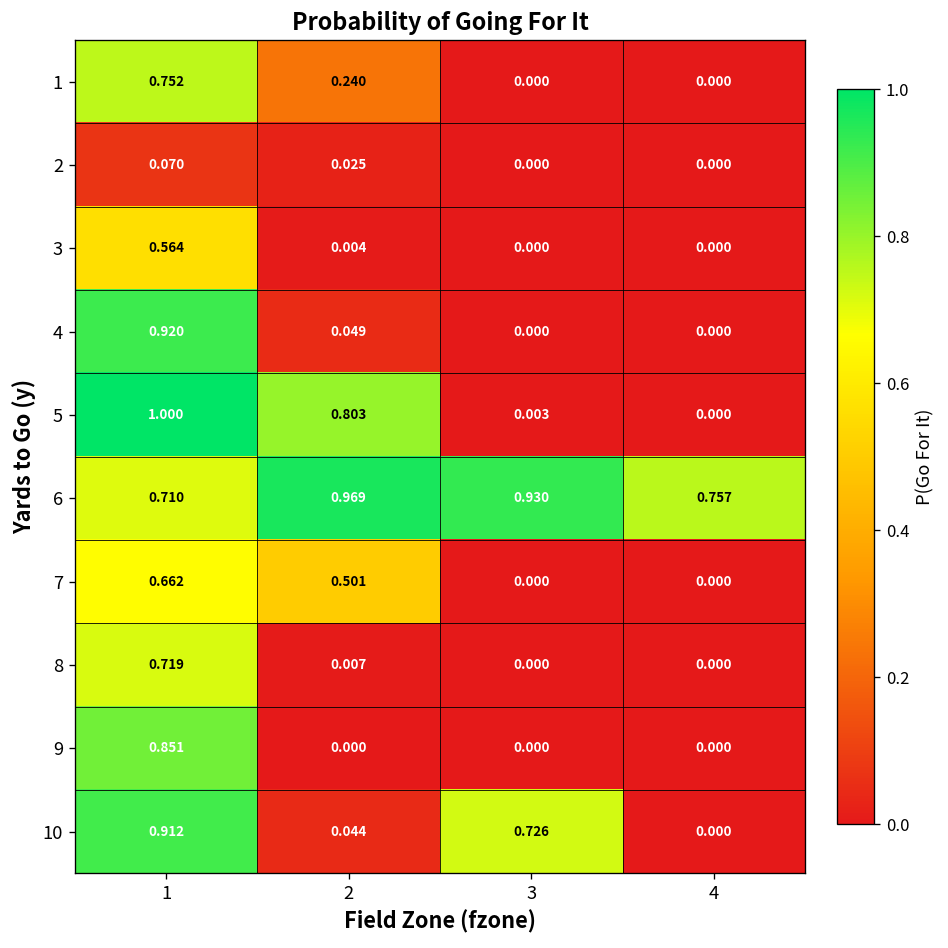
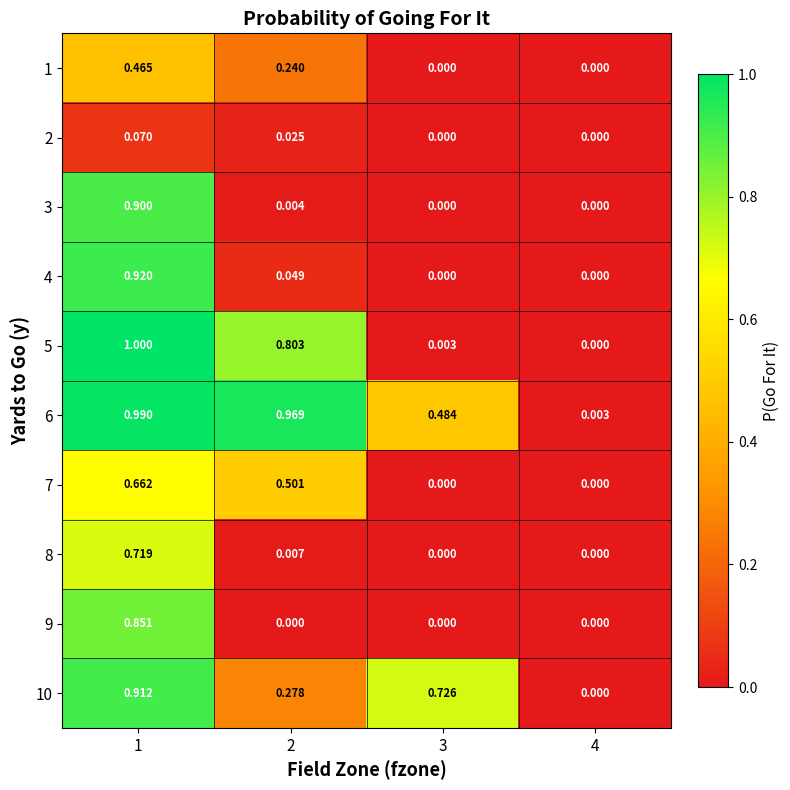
  {
    "1": {
-     "1": 0.752,
+     "1": 0.465,
      "2": 0.240,
      "3": 0.000,
      "4": 0.000
    },
    "2": {
      "1": 0.070,
      "2": 0.025,
      "3": 0.000,
      "4": 0.000
    },
    "3": {
-     "1": 0.564,
+     "1": 0.900,
      "2": 0.004,
      "3": 0.000,
      "4": 0.000
    },
    "4": {
      "1": 0.920,
      "2": 0.049,
      "3": 0.000,
      "4": 0.000
    },
    "5": {
      "1": 1.000,
      "2": 0.803,
      "3": 0.003,
      "4": 0.000
    },
    "6": {
-     "1": 0.710,
+     "1": 0.990,
      "2": 0.969,
-     "3": 0.930,
-     "4": 0.757
+     "3": 0.484,
+     "4": 0.003
    },
    "7": {
      "1": 0.662,
      "2": 0.501,
      "3": 0.000,
      "4": 0.000
    },
    "8": {
      "1": 0.719,
      "2": 0.007,
      "3": 0.000,
      "4": 0.000
    },
    "9": {
      "1": 0.851,
      "2": 0.000,
      "3": 0.000,
      "4": 0.000
    },
    "10": {
      "1": 0.912,
-     "2": 0.044,
+     "2": 0.278,
      "3": 0.726,
      "4": 0.000
    }
  }
